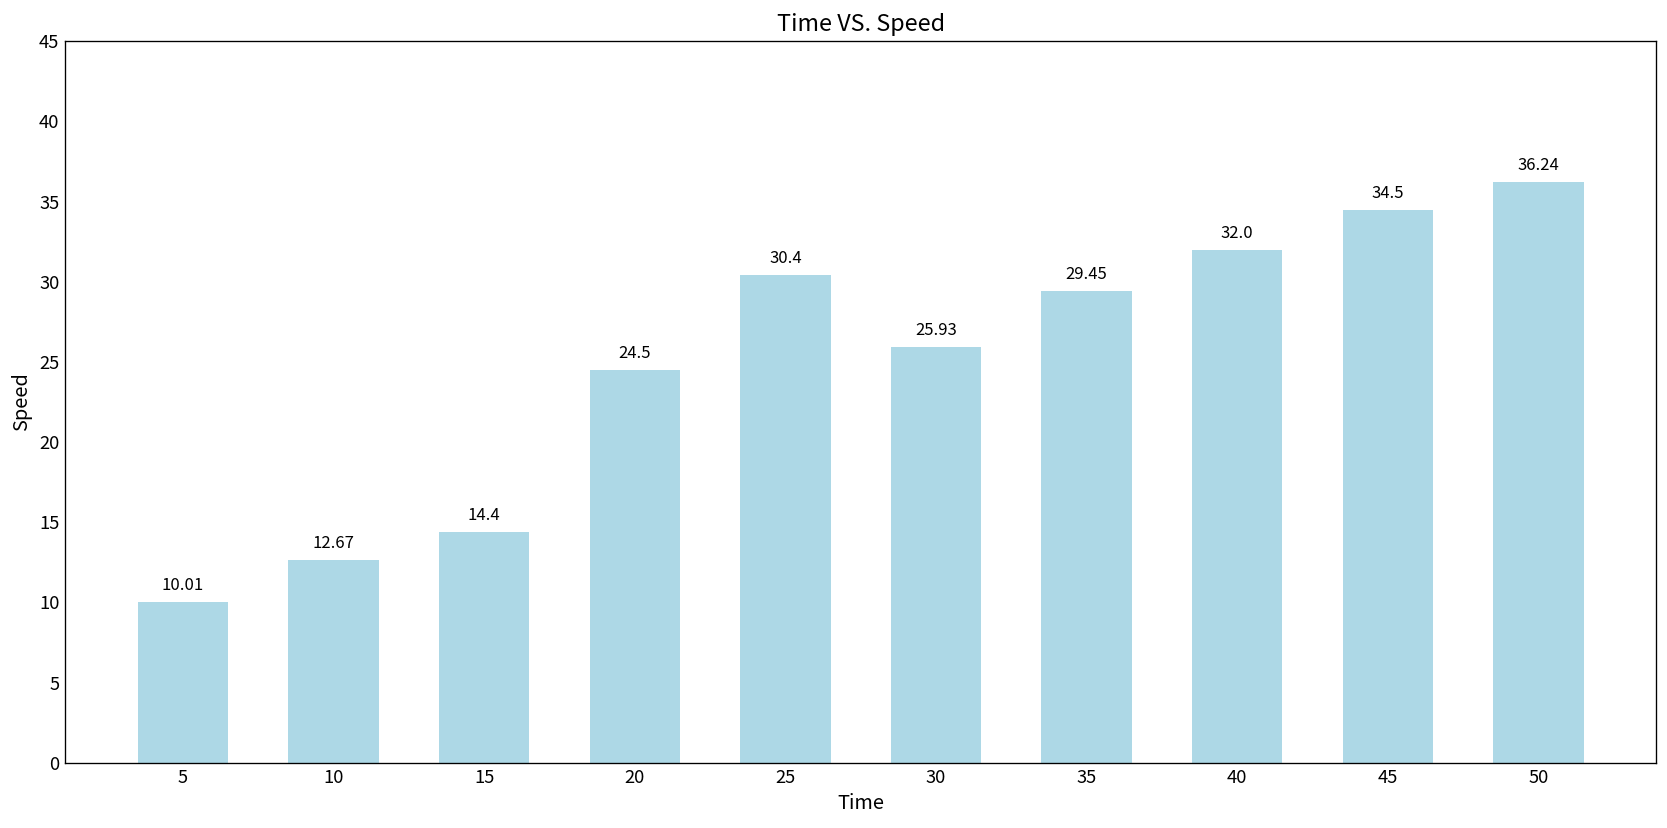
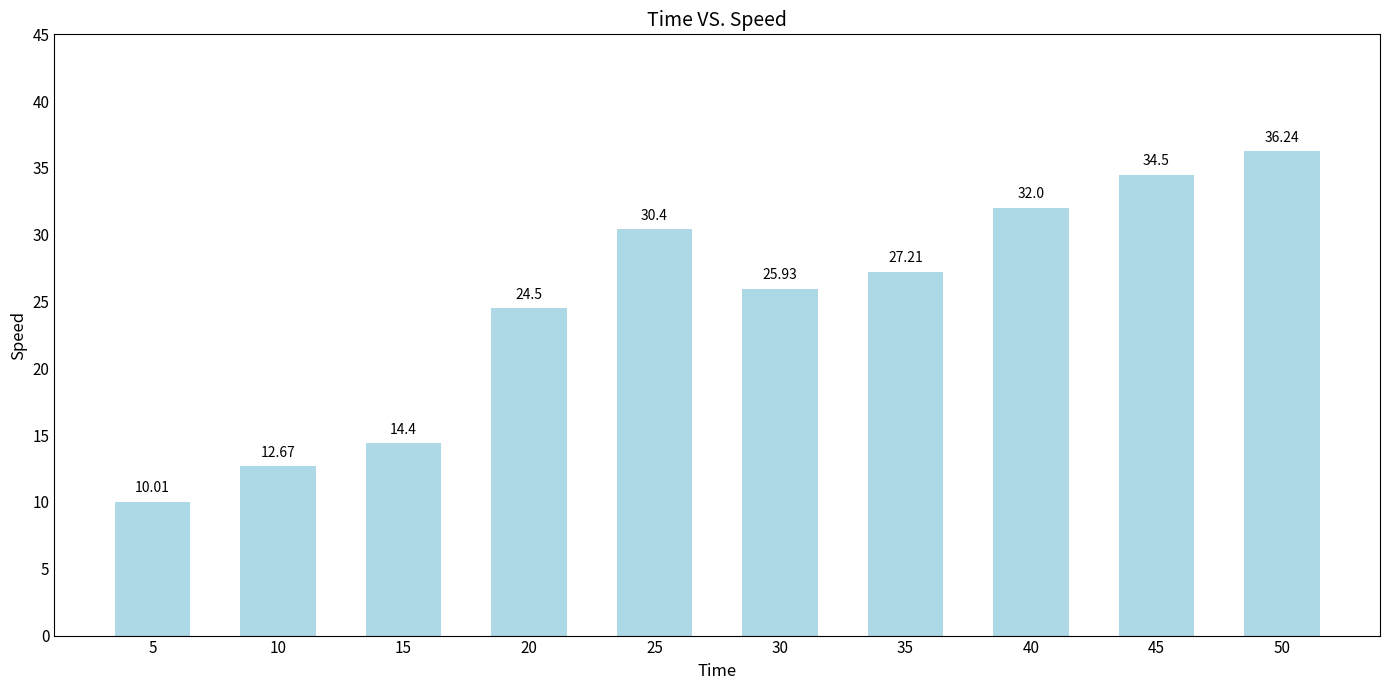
  {
    "5": 10.01,
    "10": 12.67,
    "15": 14.4,
    "20": 24.5,
    "25": 30.4,
    "30": 25.93,
-   "35": 29.45,
+   "35": 27.21,
    "40": 32.0,
    "45": 34.5,
    "50": 36.24
  }
